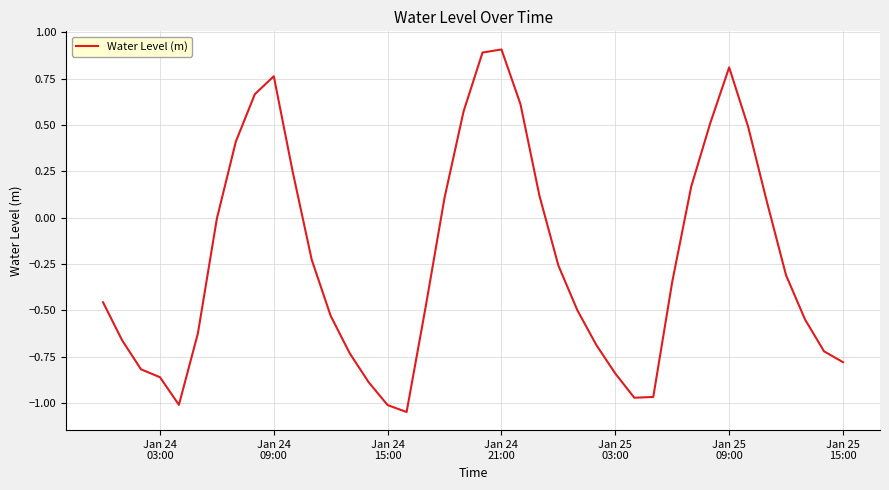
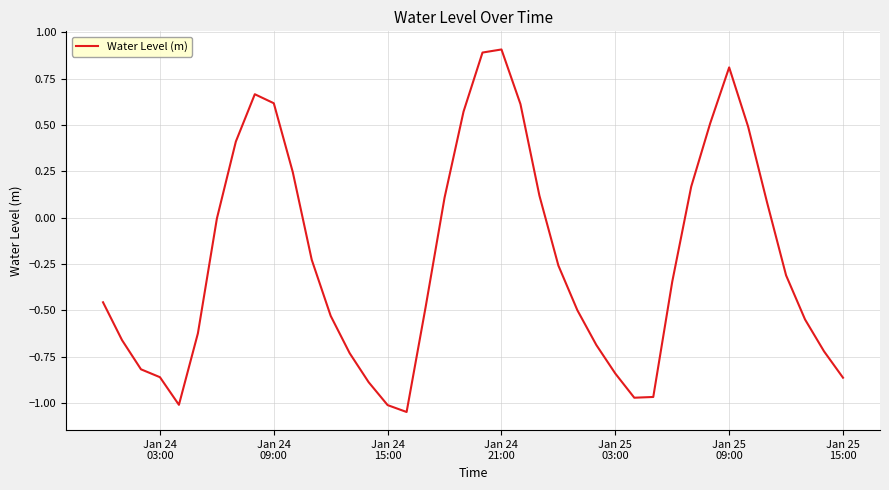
  {
    "Jan 24 03:00": -0.86,
-   "Jan 24 09:00": 0.76,
+   "Jan 24 09:00": 0.62,
    "Jan 24 15:00": -1.01,
    "Jan 24 21:00": 0.91,
    "Jan 25 03:00": -0.84,
    "Jan 25 09:00": 0.81,
-   "Jan 25 15:00": -0.78
+   "Jan 25 15:00": -0.86
  }
